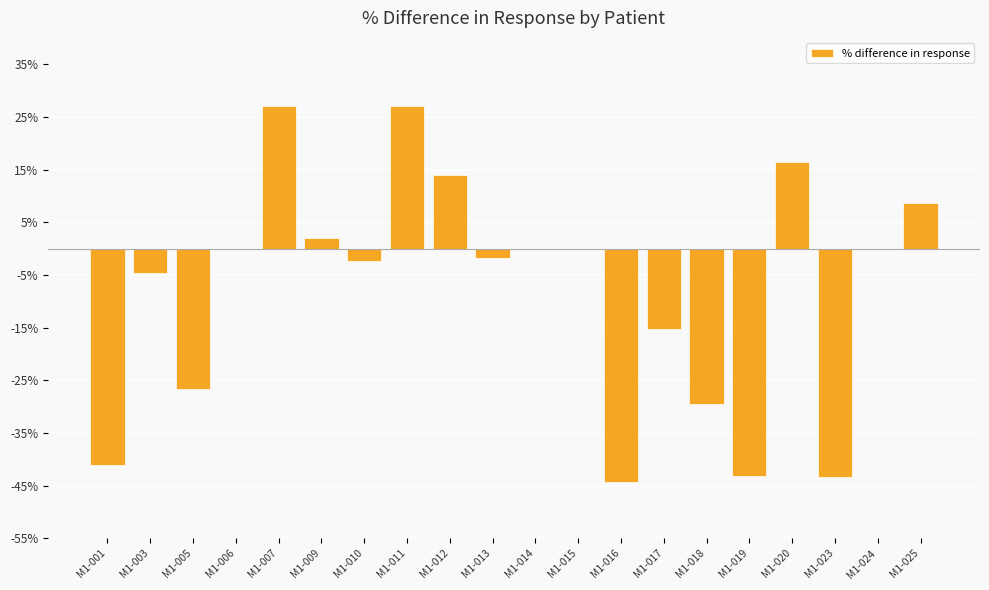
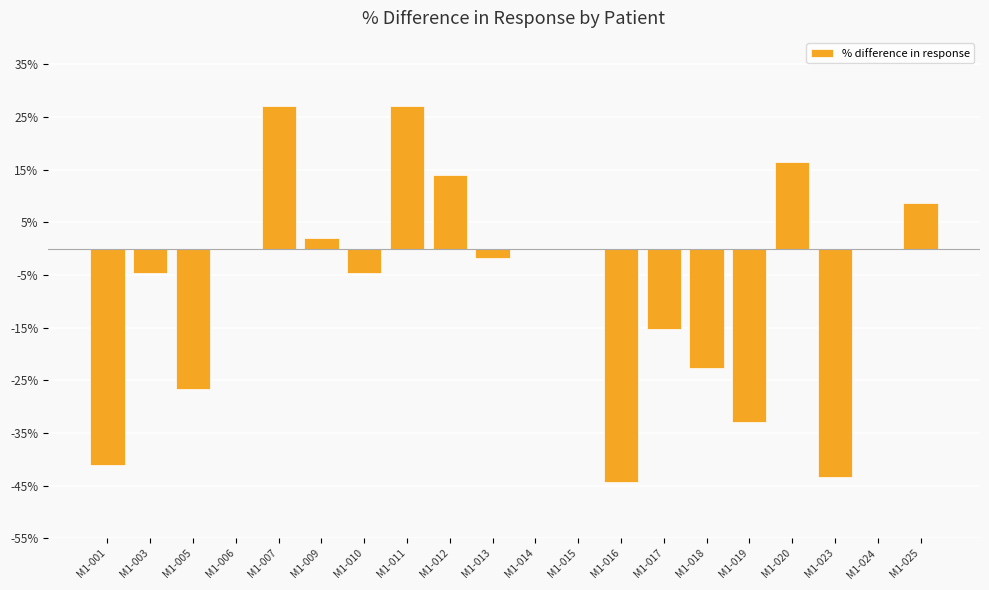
  {
    "M1-001": "-41%",
    "M1-003": "-5%",
    "M1-005": "-27%",
    "M1-006": "0%",
    "M1-007": "27%",
    "M1-009": "2%",
-   "M1-010": "-2%",
+   "M1-010": "-5%",
    "M1-011": "27%",
    "M1-012": "14%",
    "M1-013": "-2%",
    "M1-014": "0%",
    "M1-015": "0%",
    "M1-016": "-44%",
    "M1-017": "-15%",
-   "M1-018": "-30%",
-   "M1-019": "-43%",
+   "M1-018": "-23%",
+   "M1-019": "-33%",
    "M1-020": "16%",
    "M1-023": "-43%",
    "M1-024": "0%",
    "M1-025": "9%"
  }
